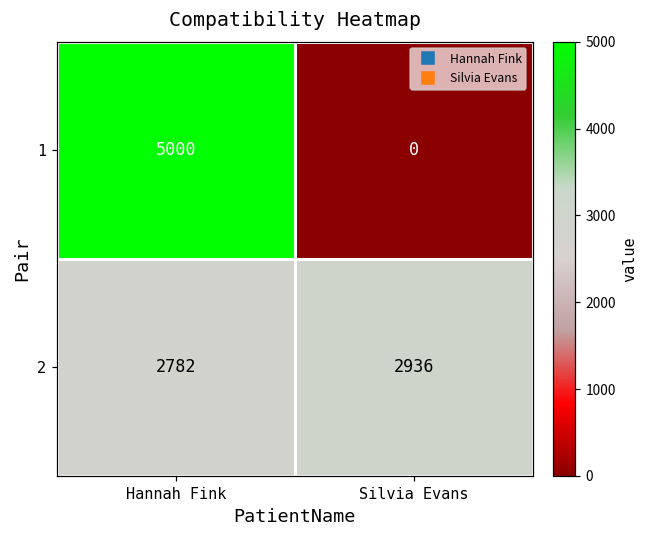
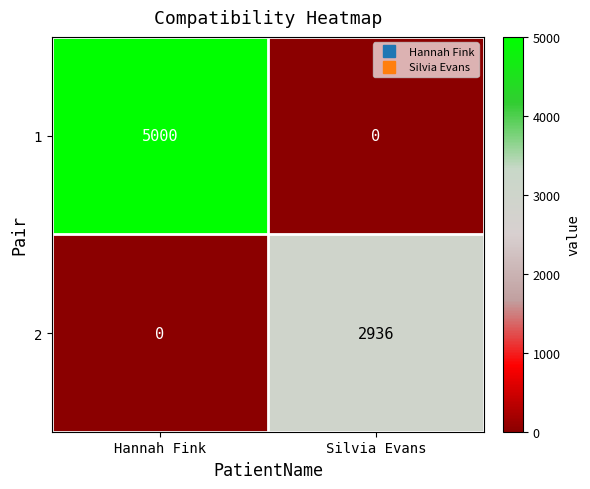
  {
    "1": {
      "Hannah Fink": 5000,
      "Silvia Evans": 0
    },
    "2": {
-     "Hannah Fink": 2782,
+     "Hannah Fink": 0,
      "Silvia Evans": 2936
    }
  }
